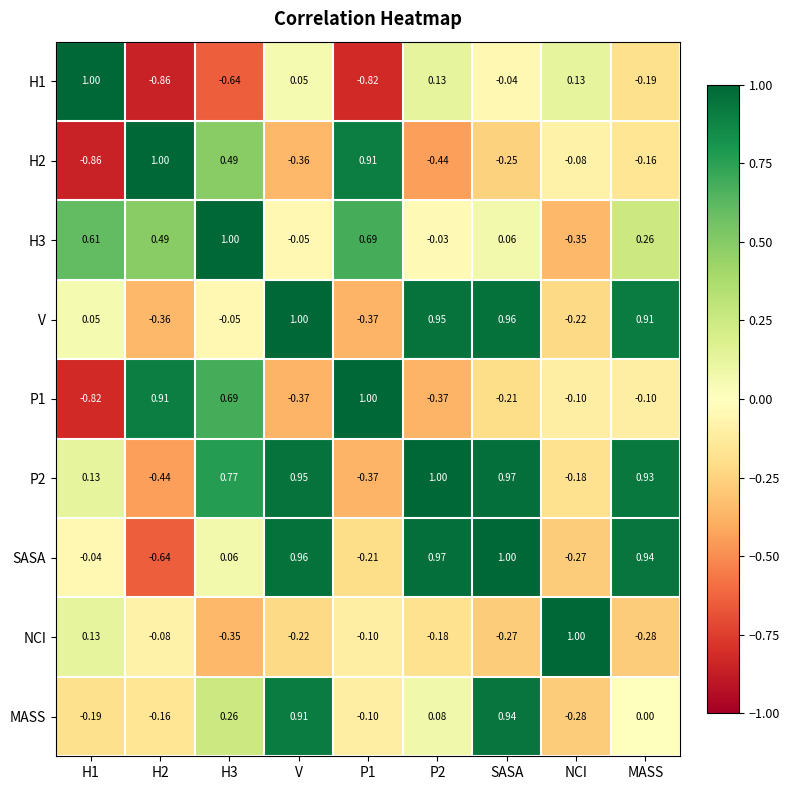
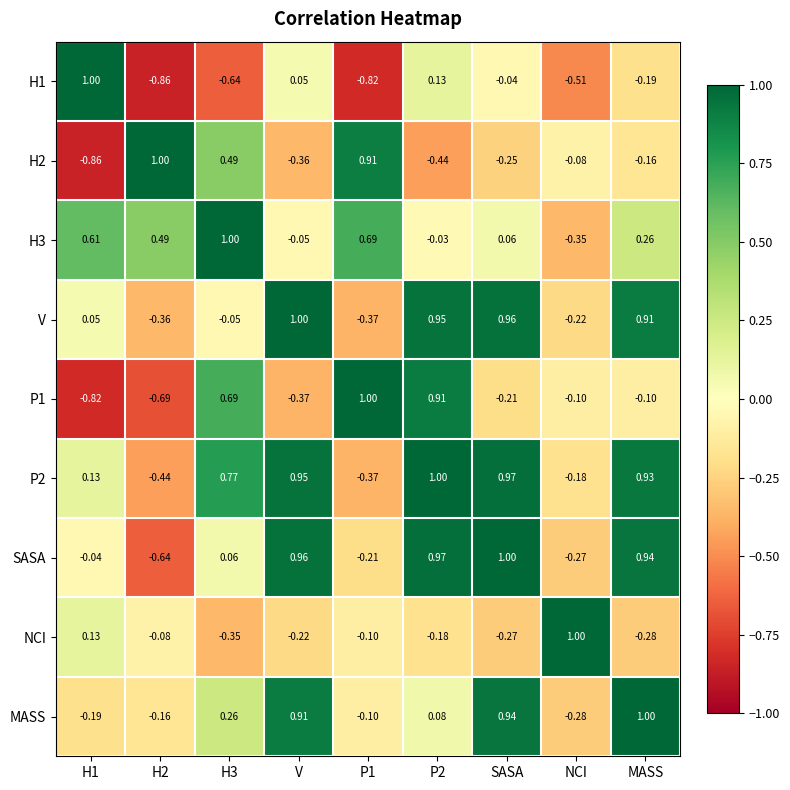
  {
    "H1": {
      "H1": 1.00,
      "H2": -0.86,
      "H3": -0.64,
      "V": 0.05,
      "P1": -0.82,
      "P2": 0.13,
      "SASA": -0.04,
-     "NCI": 0.13,
+     "NCI": -0.51,
      "MASS": -0.19
    },
    "H2": {
      "H1": -0.86,
      "H2": 1.00,
      "H3": 0.49,
      "V": -0.36,
      "P1": 0.91,
      "P2": -0.44,
      "SASA": -0.25,
      "NCI": -0.08,
      "MASS": -0.16
    },
    "H3": {
      "H1": 0.61,
      "H2": 0.49,
      "H3": 1.00,
      "V": -0.05,
      "P1": 0.69,
      "P2": -0.03,
      "SASA": 0.06,
      "NCI": -0.35,
      "MASS": 0.26
    },
    "V": {
      "H1": 0.05,
      "H2": -0.36,
      "H3": -0.05,
      "V": 1.00,
      "P1": -0.37,
      "P2": 0.95,
      "SASA": 0.96,
      "NCI": -0.22,
      "MASS": 0.91
    },
    "P1": {
      "H1": -0.82,
-     "H2": 0.91,
+     "H2": -0.69,
      "H3": 0.69,
      "V": -0.37,
      "P1": 1.00,
-     "P2": -0.37,
+     "P2": 0.91,
      "SASA": -0.21,
      "NCI": -0.10,
      "MASS": -0.10
    },
    "P2": {
      "H1": 0.13,
      "H2": -0.44,
      "H3": 0.77,
      "V": 0.95,
      "P1": -0.37,
      "P2": 1.00,
      "SASA": 0.97,
      "NCI": -0.18,
      "MASS": 0.93
    },
    "SASA": {
      "H1": -0.04,
      "H2": -0.64,
      "H3": 0.06,
      "V": 0.96,
      "P1": -0.21,
      "P2": 0.97,
      "SASA": 1.00,
      "NCI": -0.27,
      "MASS": 0.94
    },
    "NCI": {
      "H1": 0.13,
      "H2": -0.08,
      "H3": -0.35,
      "V": -0.22,
      "P1": -0.10,
      "P2": -0.18,
      "SASA": -0.27,
      "NCI": 1.00,
      "MASS": -0.28
    },
    "MASS": {
      "H1": -0.19,
      "H2": -0.16,
      "H3": 0.26,
      "V": 0.91,
      "P1": -0.10,
      "P2": 0.08,
      "SASA": 0.94,
      "NCI": -0.28,
-     "MASS": 0.00
+     "MASS": 1.00
    }
  }
